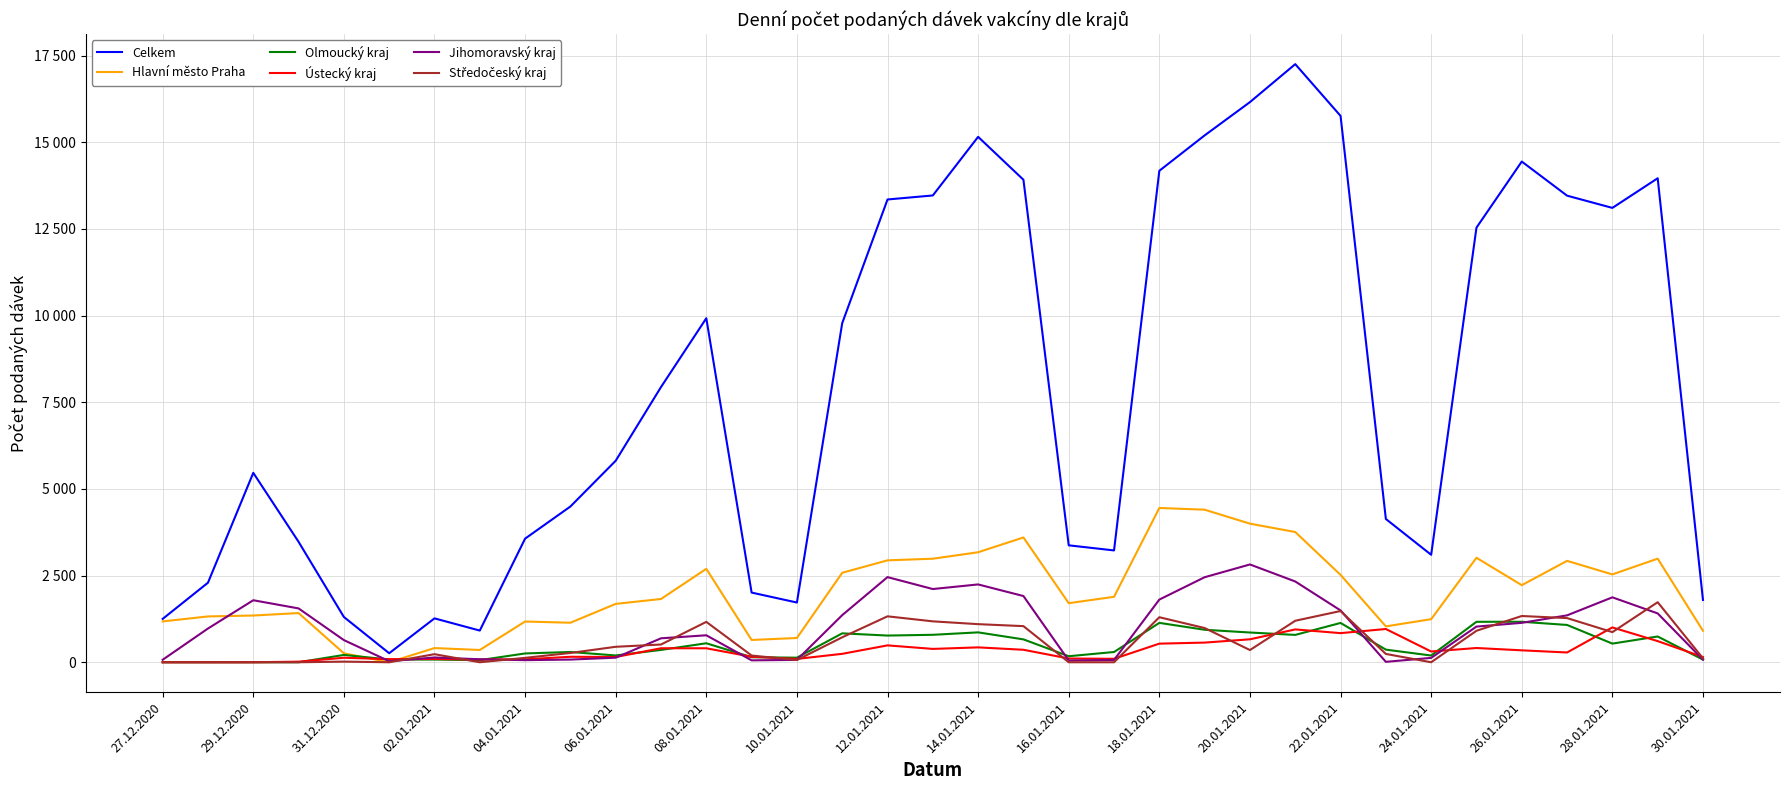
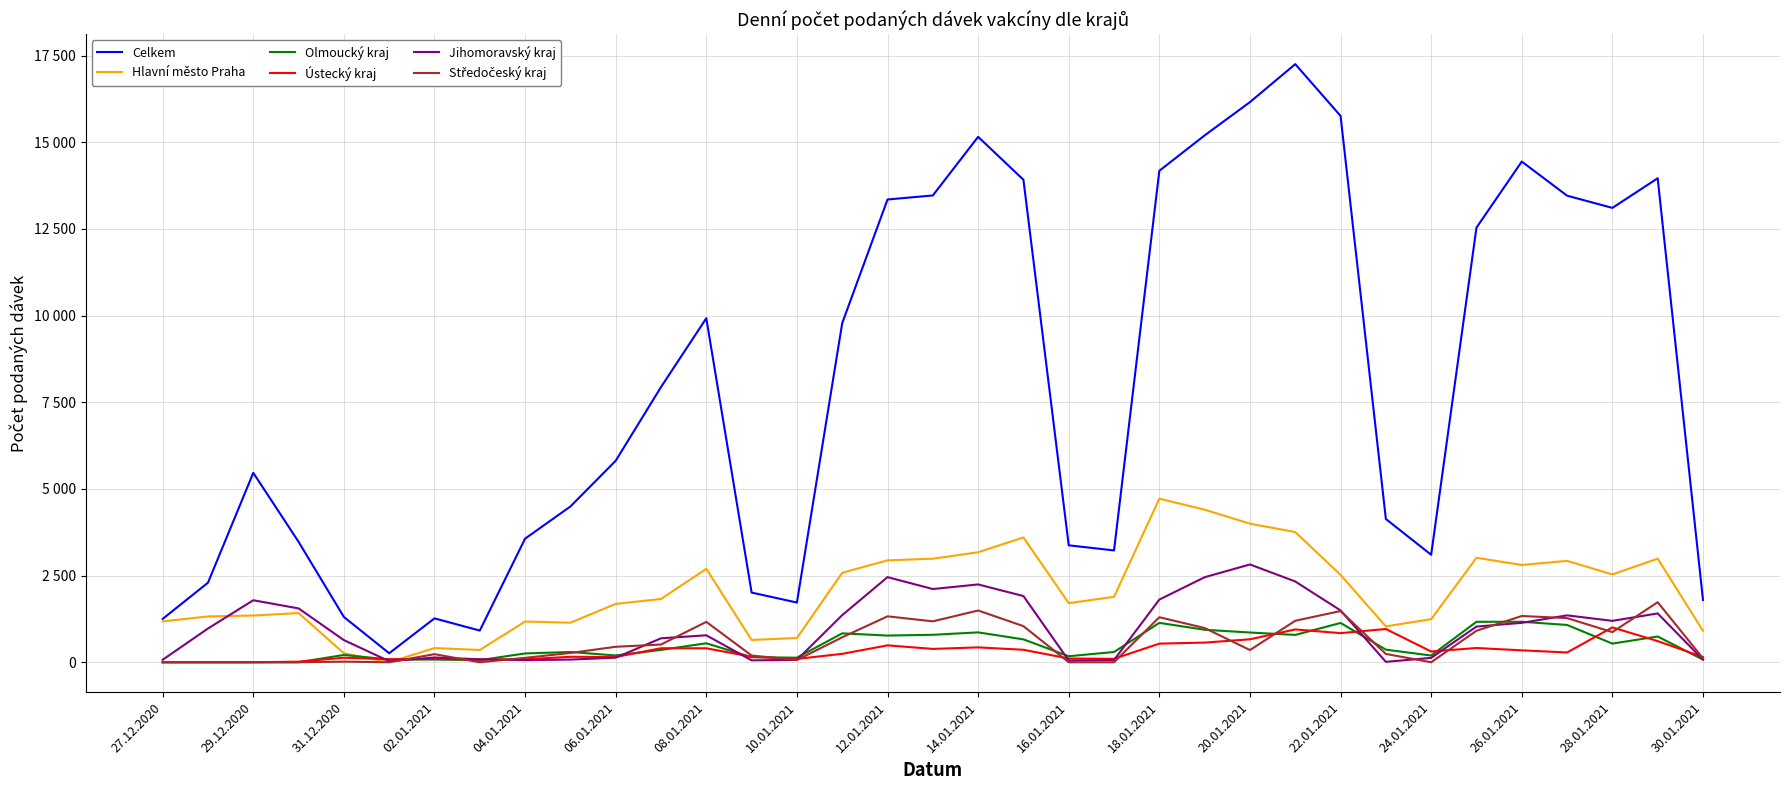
  {
    "Celkem": {
      "29.12.2020": 5500,
      "31.12.2020": 1300,
      "02.01.2021": 1300,
      "04.01.2021": 3600,
      "06.01.2021": 5800,
      "08.01.2021": 9900,
      "10.01.2021": 1700,
      "12.01.2021": 13400,
      "14.01.2021": 15200,
      "16.01.2021": 3400,
      "18.01.2021": 14200,
      "20.01.2021": 16200,
      "22.01.2021": 15800,
      "24.01.2021": 3100,
      "26.01.2021": 14400,
      "28.01.2021": 13100,
      "30.01.2021": 1800
    },
    "Hlavní město Praha": {
      "29.12.2020": 1300,
      "02.01.2021": 400,
      "04.01.2021": 1200,
      "06.01.2021": 1700,
      "08.01.2021": 2700,
      "10.01.2021": 700,
      "12.01.2021": 2900,
      "14.01.2021": 3200,
      "16.01.2021": 1700,
-     "18.01.2021": 4500,
+     "18.01.2021": 4700,
      "20.01.2021": 4000,
      "22.01.2021": 2500,
      "24.01.2021": 1200,
-     "26.01.2021": 2200,
+     "26.01.2021": 2800,
      "28.01.2021": 2500,
      "30.01.2021": 900
    },
    "Olmoucký kraj": {
      "04.01.2021": 300,
      "08.01.2021": 500,
      "12.01.2021": 800,
      "14.01.2021": 900,
      "18.01.2021": 1100,
      "20.01.2021": 900,
      "22.01.2021": 1100,
      "28.01.2021": 500
    },
    "Ústecký kraj": {
      "31.12.2020": 100,
      "08.01.2021": 400,
      "12.01.2021": 500,
      "14.01.2021": 400,
      "18.01.2021": 500,
      "20.01.2021": 700,
      "22.01.2021": 800,
      "24.01.2021": 300,
      "26.01.2021": 300,
      "28.01.2021": 1000
    },
    "Jihomoravský kraj": {
      "29.12.2020": 1800,
      "31.12.2020": 600,
      "08.01.2021": 800,
      "12.01.2021": 2500,
      "14.01.2021": 2200,
      "18.01.2021": 1800,
      "20.01.2021": 2800,
-     "28.01.2021": 1900
+     "28.01.2021": 1200
    },
    "Středočeský kraj": {
      "31.12.2020": 0,
      "02.01.2021": 200,
      "06.01.2021": 400,
      "08.01.2021": 1200,
      "12.01.2021": 1300,
-     "14.01.2021": 1100,
+     "14.01.2021": 1500,
      "18.01.2021": 1300,
      "20.01.2021": 400,
      "24.01.2021": 0,
      "26.01.2021": 1300,
      "28.01.2021": 900
    }
  }
